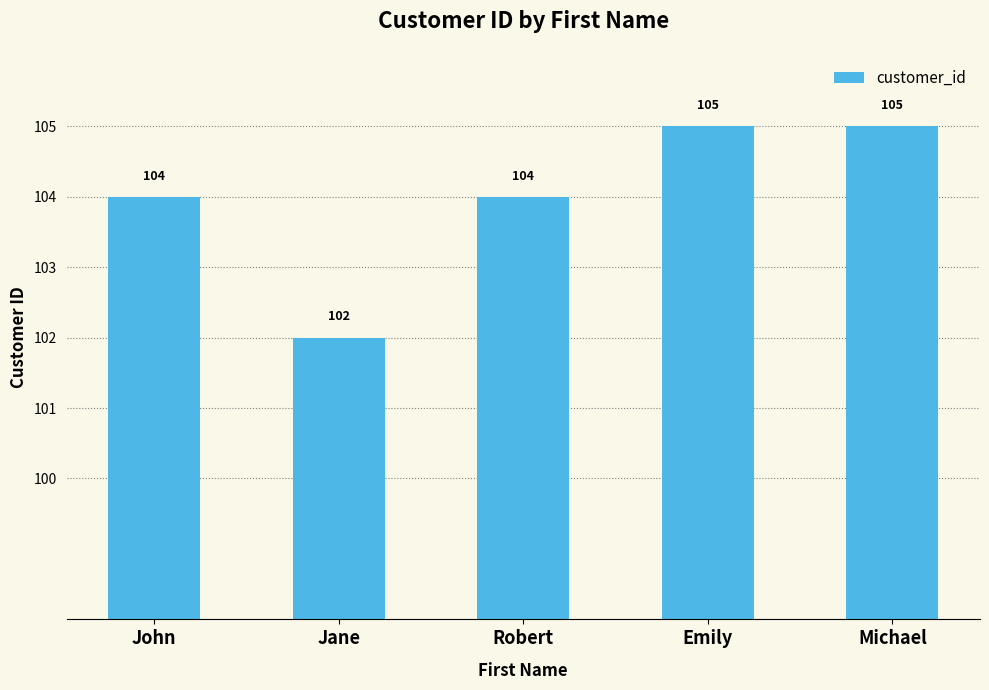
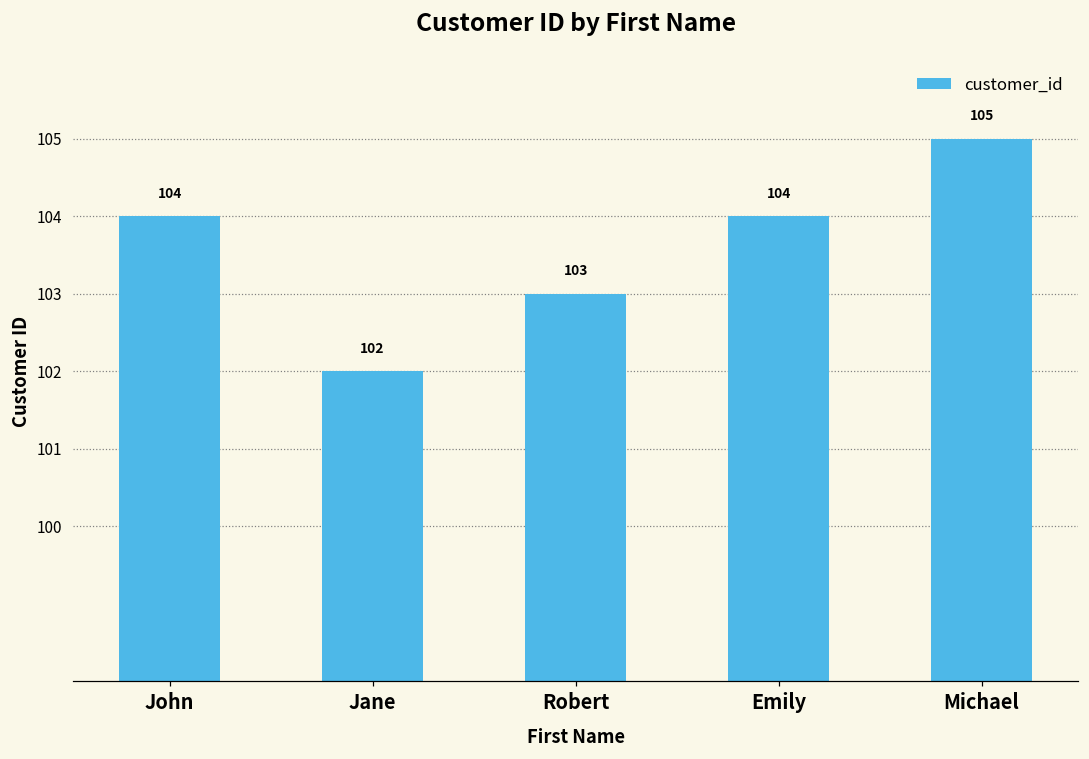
  {
    "John": 104,
    "Jane": 102,
-   "Robert": 104,
-   "Emily": 105,
+   "Robert": 103,
+   "Emily": 104,
    "Michael": 105
  }
